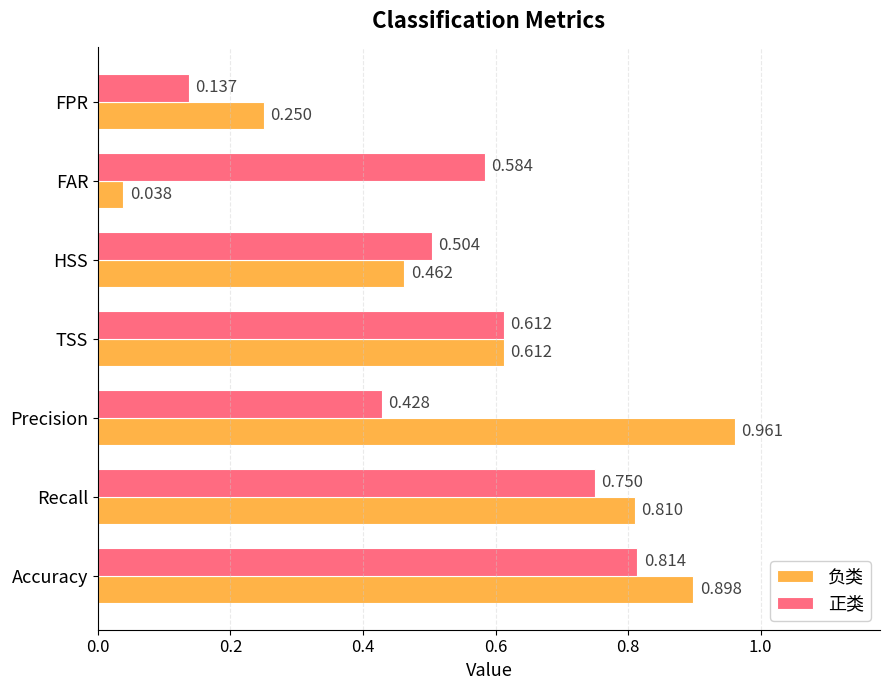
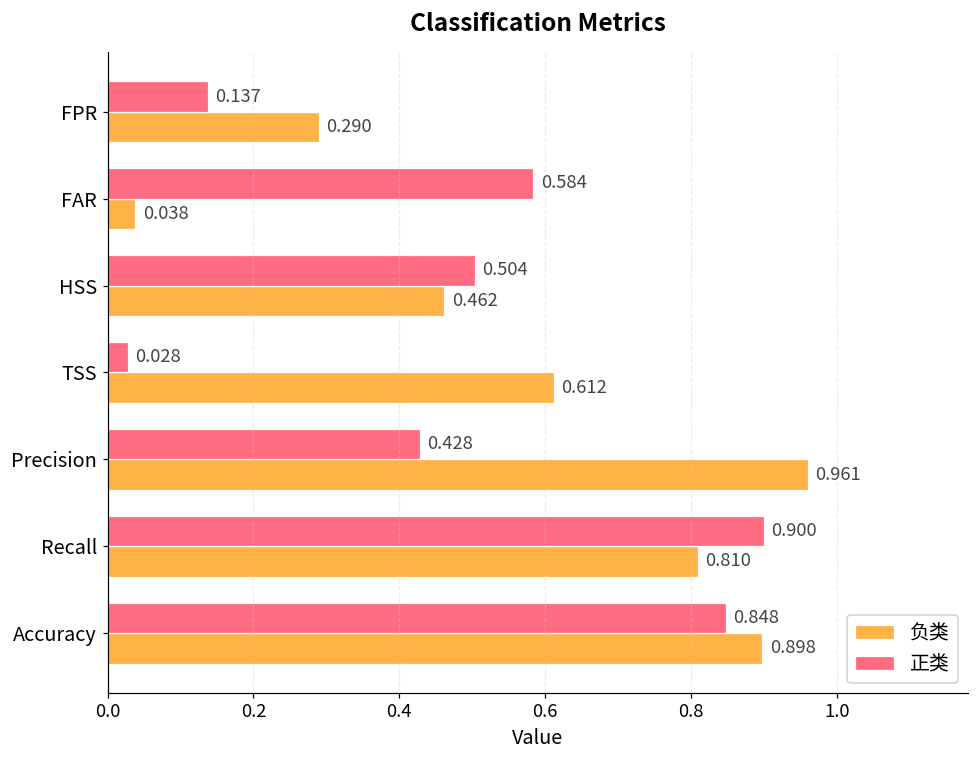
  {
    "负类": {
-     "FPR": 0.250,
+     "FPR": 0.290,
      "FAR": 0.038,
      "HSS": 0.462,
      "TSS": 0.612,
      "Precision": 0.961,
      "Recall": 0.810,
      "Accuracy": 0.898
    },
    "正类": {
      "FPR": 0.137,
      "FAR": 0.584,
      "HSS": 0.504,
-     "TSS": 0.612,
+     "TSS": 0.028,
      "Precision": 0.428,
-     "Recall": 0.750,
-     "Accuracy": 0.814
+     "Recall": 0.900,
+     "Accuracy": 0.848
    }
  }
